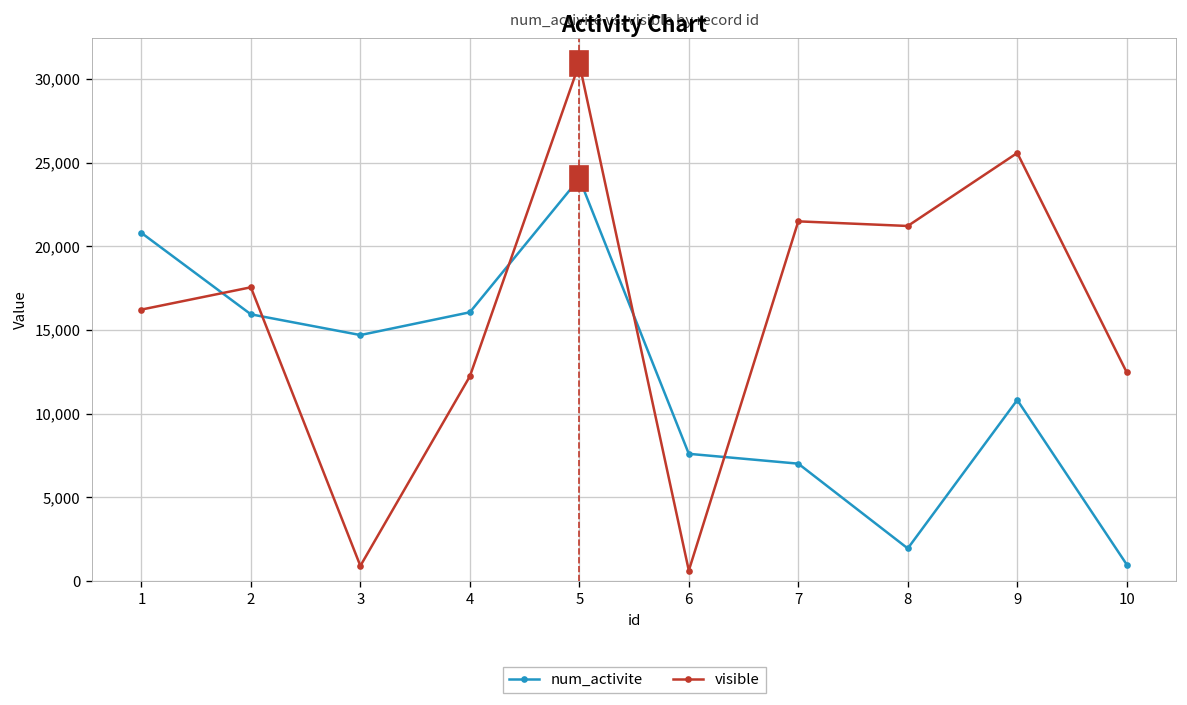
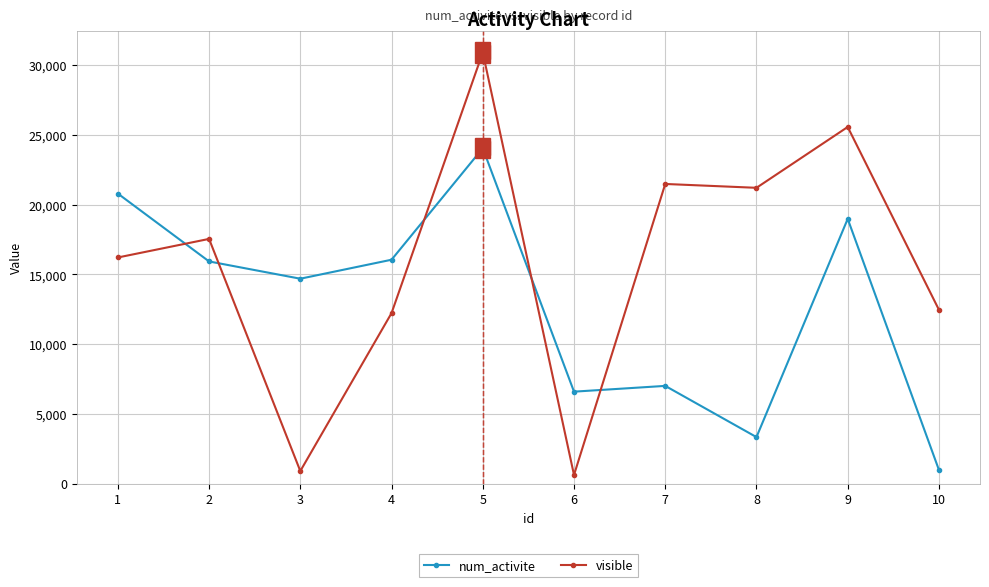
  {
    "num_activite": {
      "1": "20,800",
      "2": "15,900",
      "3": "14,700",
      "4": "16,100",
-     "6": "7,600",
+     "6": "6,600",
      "7": "7,000",
-     "8": "2,000",
-     "9": "10,800",
+     "8": "3,300",
+     "9": "19,000",
      "10": "1,000"
    }
  }
